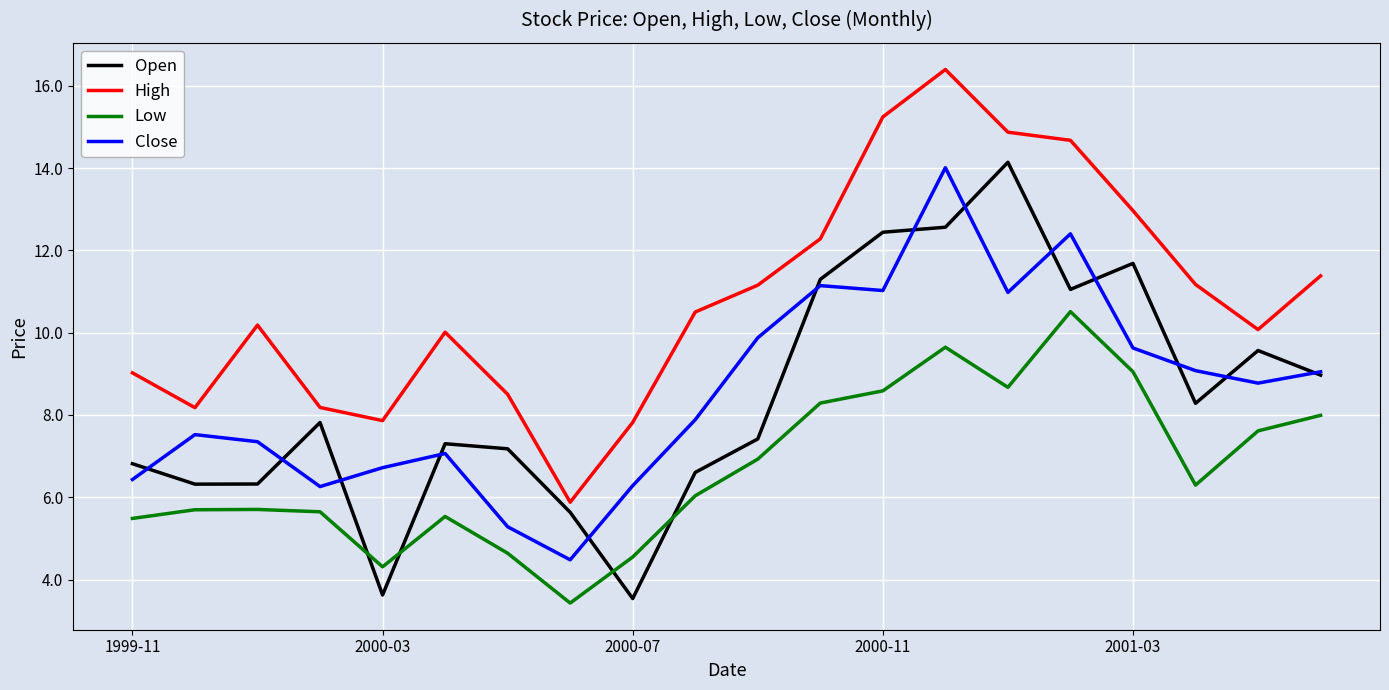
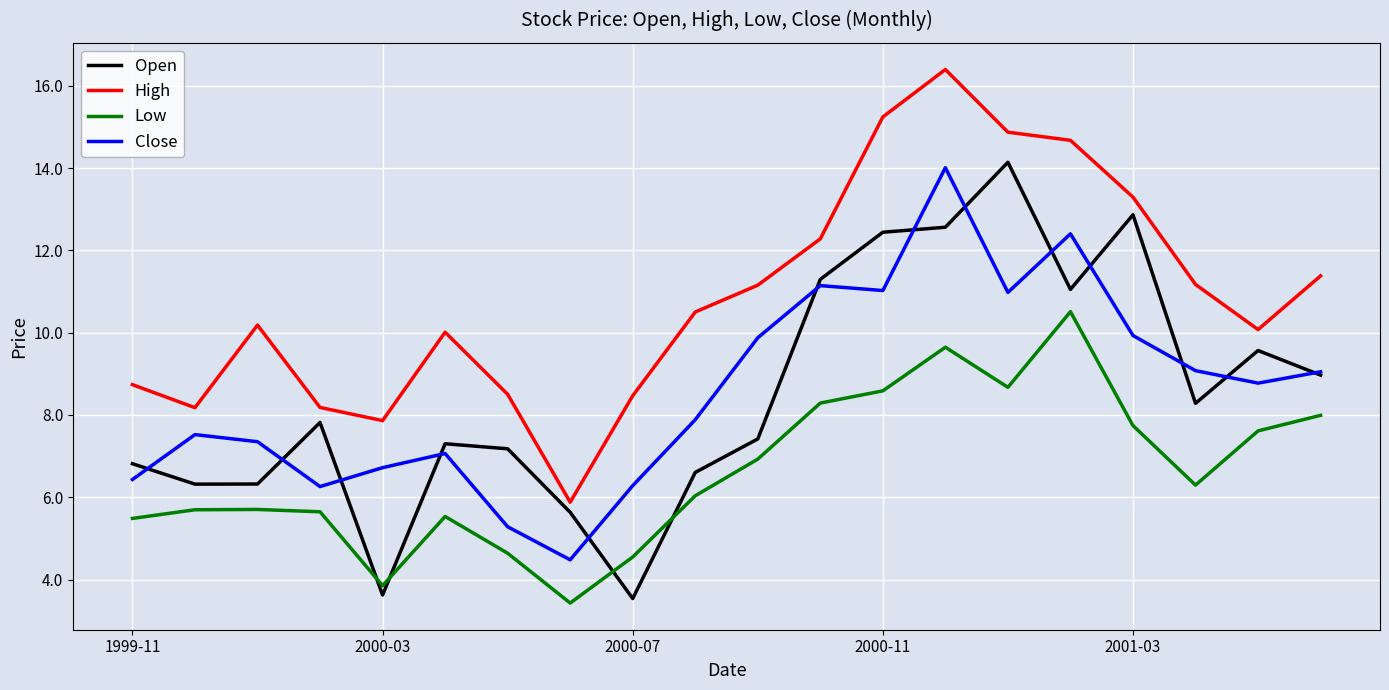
  {
    "Open": {
      "1999-11": 6.8,
      "2000-03": 3.6,
      "2000-07": 3.5,
      "2000-11": 12.4,
-     "2001-03": 11.7
+     "2001-03": 12.9
    },
    "High": {
-     "1999-11": 9.0,
+     "1999-11": 8.7,
      "2000-03": 7.9,
-     "2000-07": 7.8,
+     "2000-07": 8.5,
      "2000-11": 15.2,
-     "2001-03": 13.0
+     "2001-03": 13.3
    },
    "Low": {
      "1999-11": 5.5,
-     "2000-03": 4.3,
+     "2000-03": 3.9,
      "2000-07": 4.5,
      "2000-11": 8.6,
-     "2001-03": 9.1
+     "2001-03": 7.7
    },
    "Close": {
      "1999-11": 6.4,
      "2000-03": 6.7,
      "2000-07": 6.3,
      "2000-11": 11.0,
-     "2001-03": 9.6
+     "2001-03": 9.9
    }
  }
